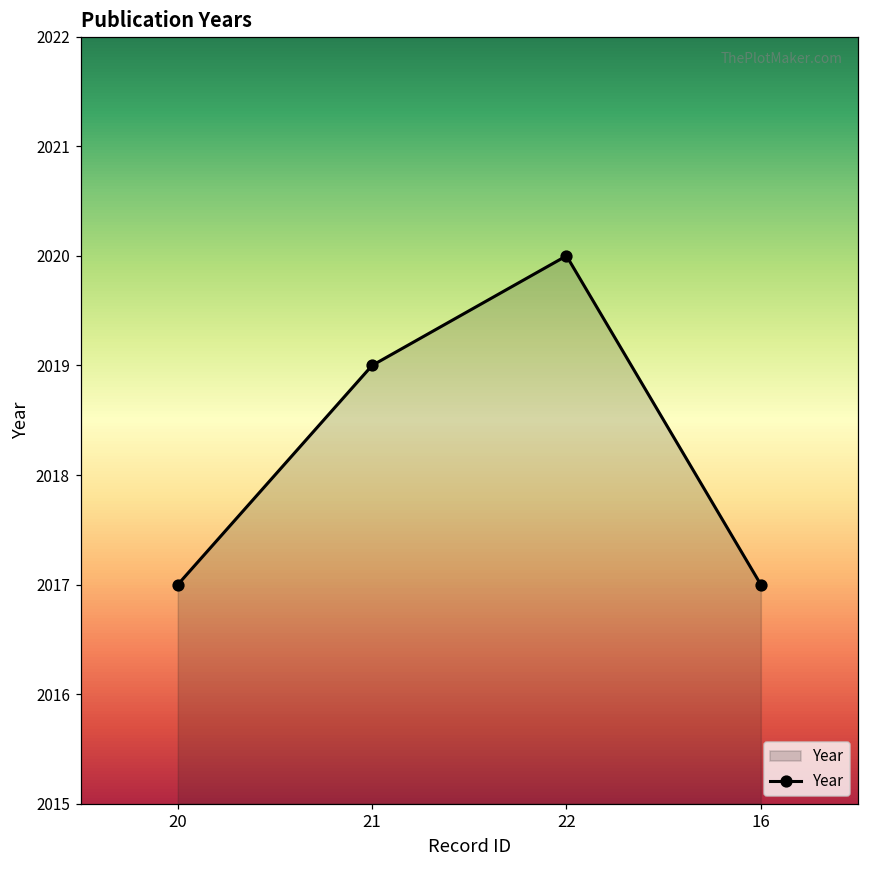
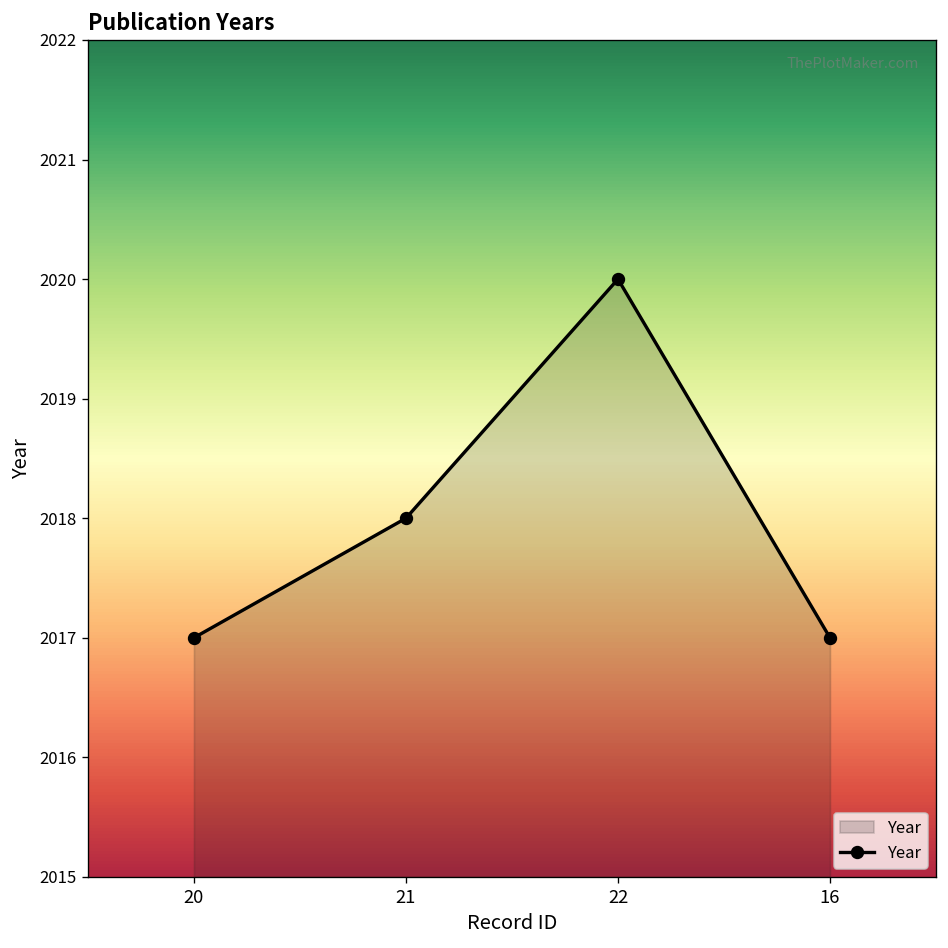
  {
    "20": 2017,
-   "21": 2019,
+   "21": 2018,
    "22": 2020,
    "16": 2017
  }
